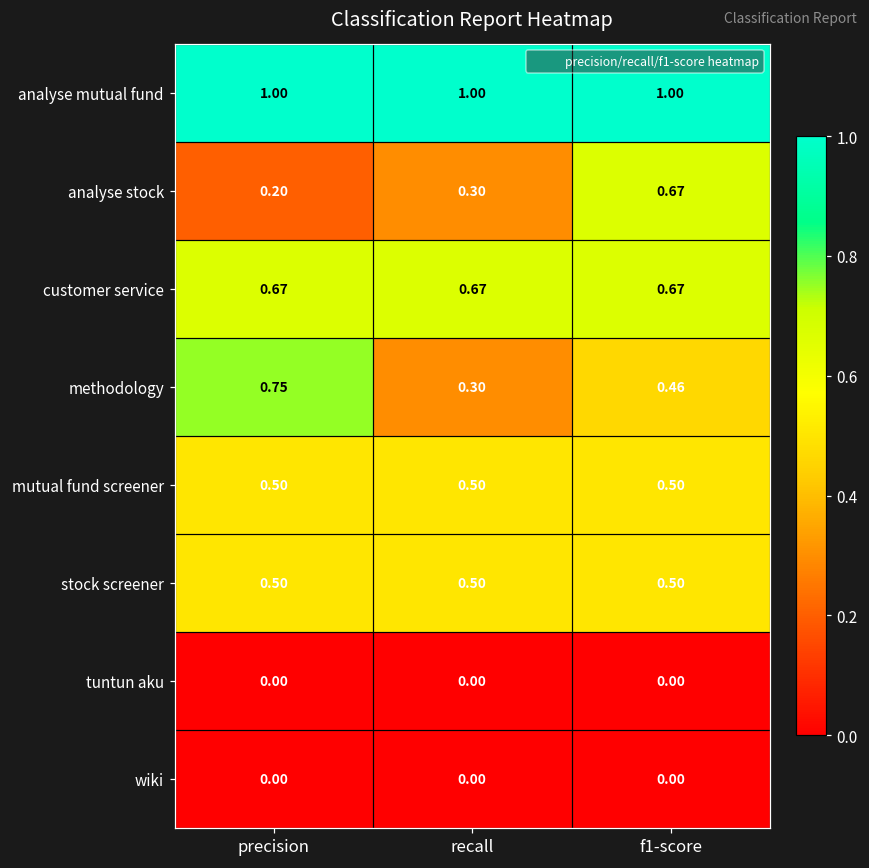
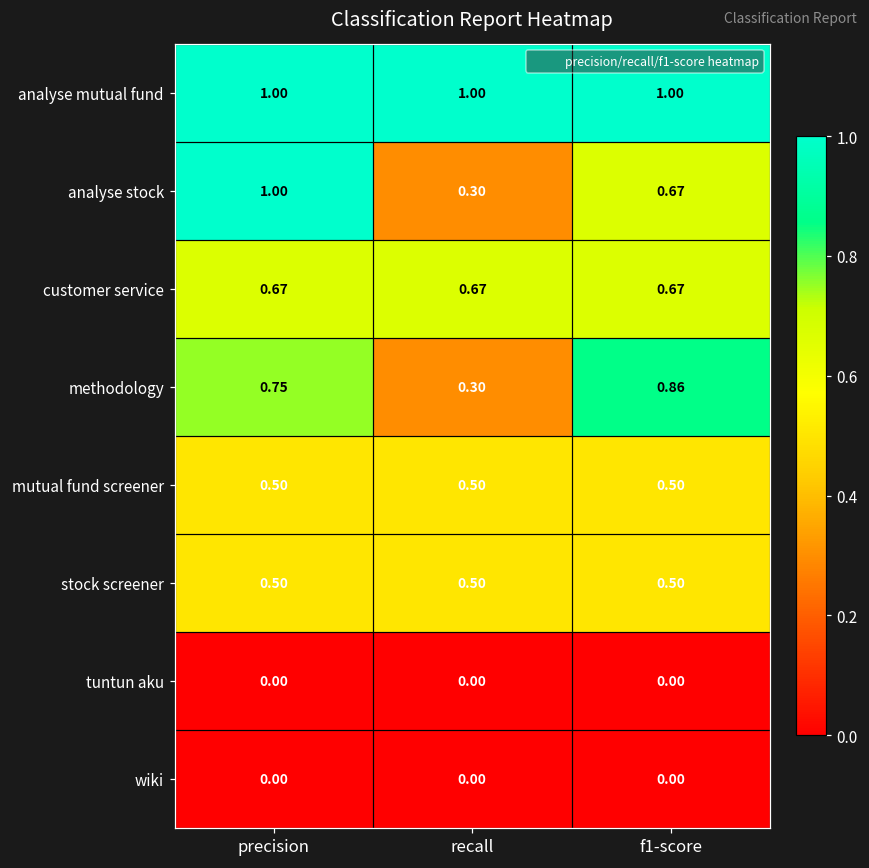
  {
    "analyse mutual fund": {
      "precision": 1.00,
      "recall": 1.00,
      "f1-score": 1.00
    },
    "analyse stock": {
-     "precision": 0.20,
+     "precision": 1.00,
      "recall": 0.30,
      "f1-score": 0.67
    },
    "customer service": {
      "precision": 0.67,
      "recall": 0.67,
      "f1-score": 0.67
    },
    "methodology": {
      "precision": 0.75,
      "recall": 0.30,
-     "f1-score": 0.46
+     "f1-score": 0.86
    },
    "mutual fund screener": {
      "precision": 0.50,
      "recall": 0.50,
      "f1-score": 0.50
    },
    "stock screener": {
      "precision": 0.50,
      "recall": 0.50,
      "f1-score": 0.50
    },
    "tuntun aku": {
      "precision": 0.00,
      "recall": 0.00,
      "f1-score": 0.00
    },
    "wiki": {
      "precision": 0.00,
      "recall": 0.00,
      "f1-score": 0.00
    }
  }
